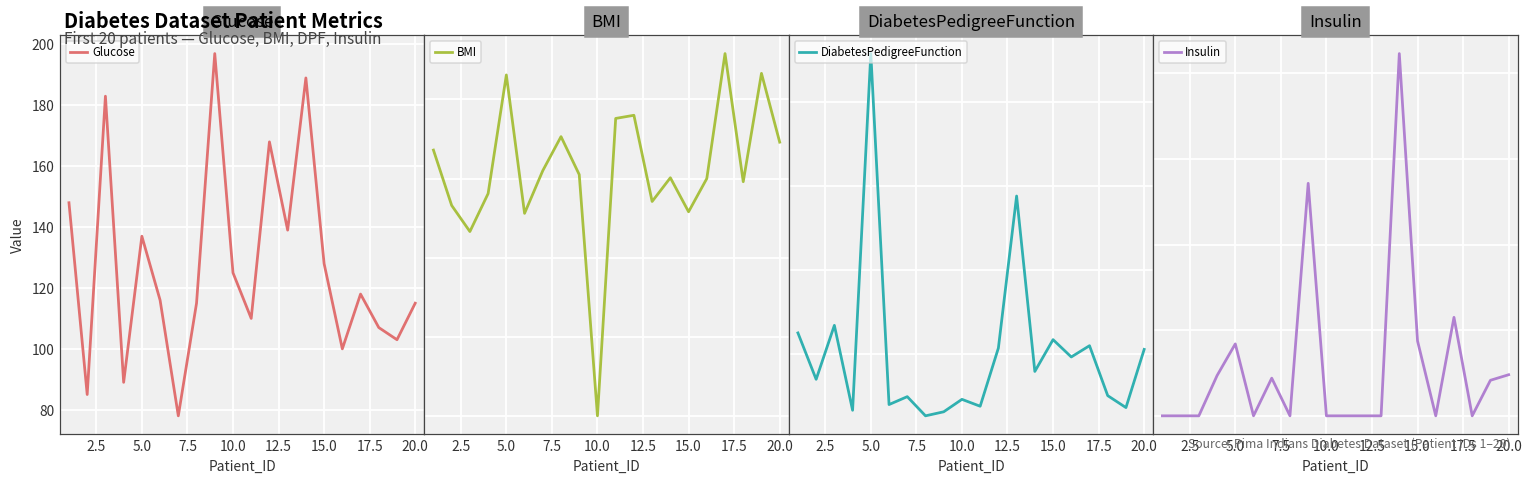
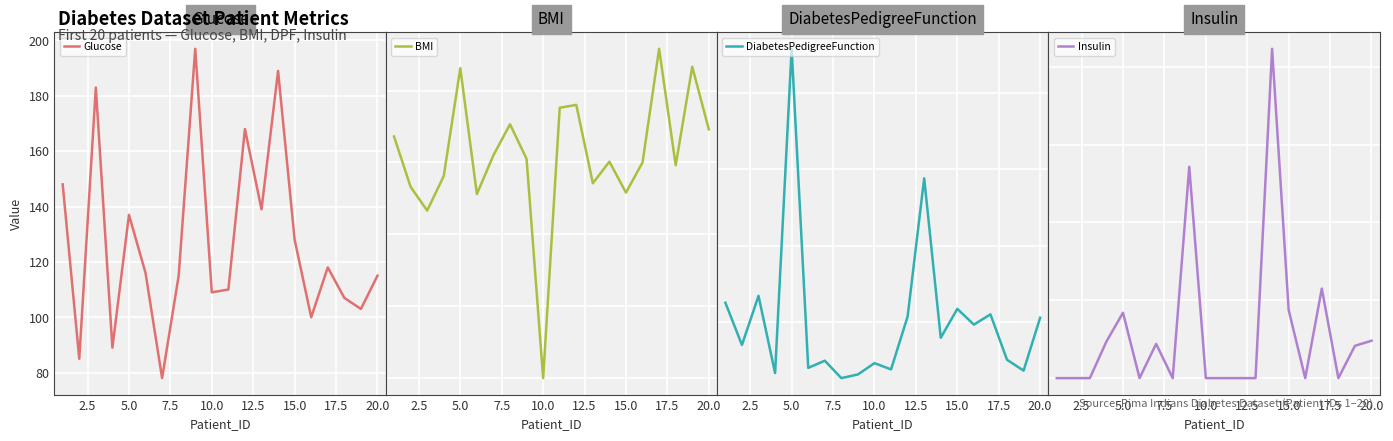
  {
    "Glucose": {
      "5.0": 137,
-     "10.0": 125,
+     "10.0": 109,
      "15.0": 128,
      "20.0": 115
    }
  }
